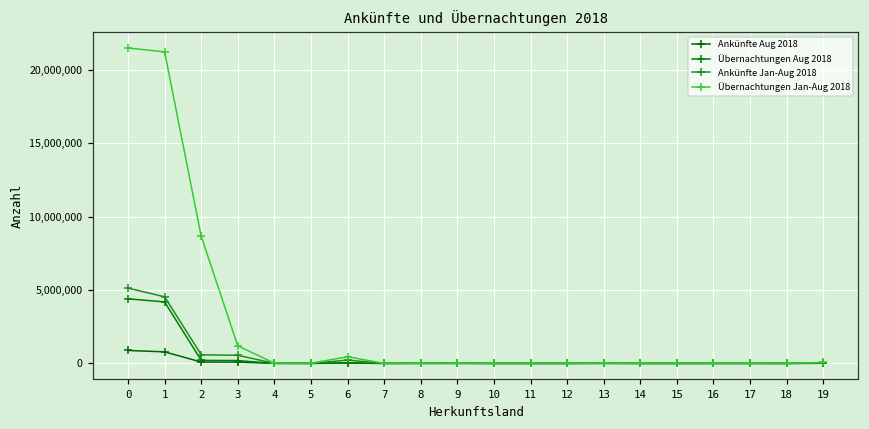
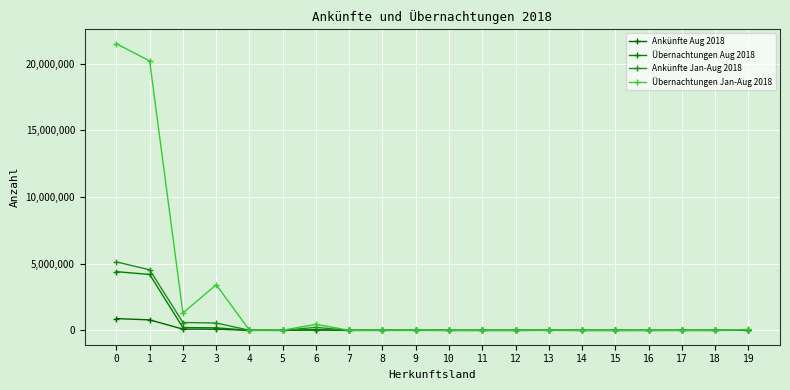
  {
    "Übernachtungen Jan-Aug 2018": {
      "0": "21,500,000",
-     "1": "21,200,000",
-     "2": "8,700,000",
-     "3": "1,200,000",
+     "1": "20,200,000",
+     "2": "1,300,000",
+     "3": "3,400,000",
      "6": "500,000"
    }
  }
